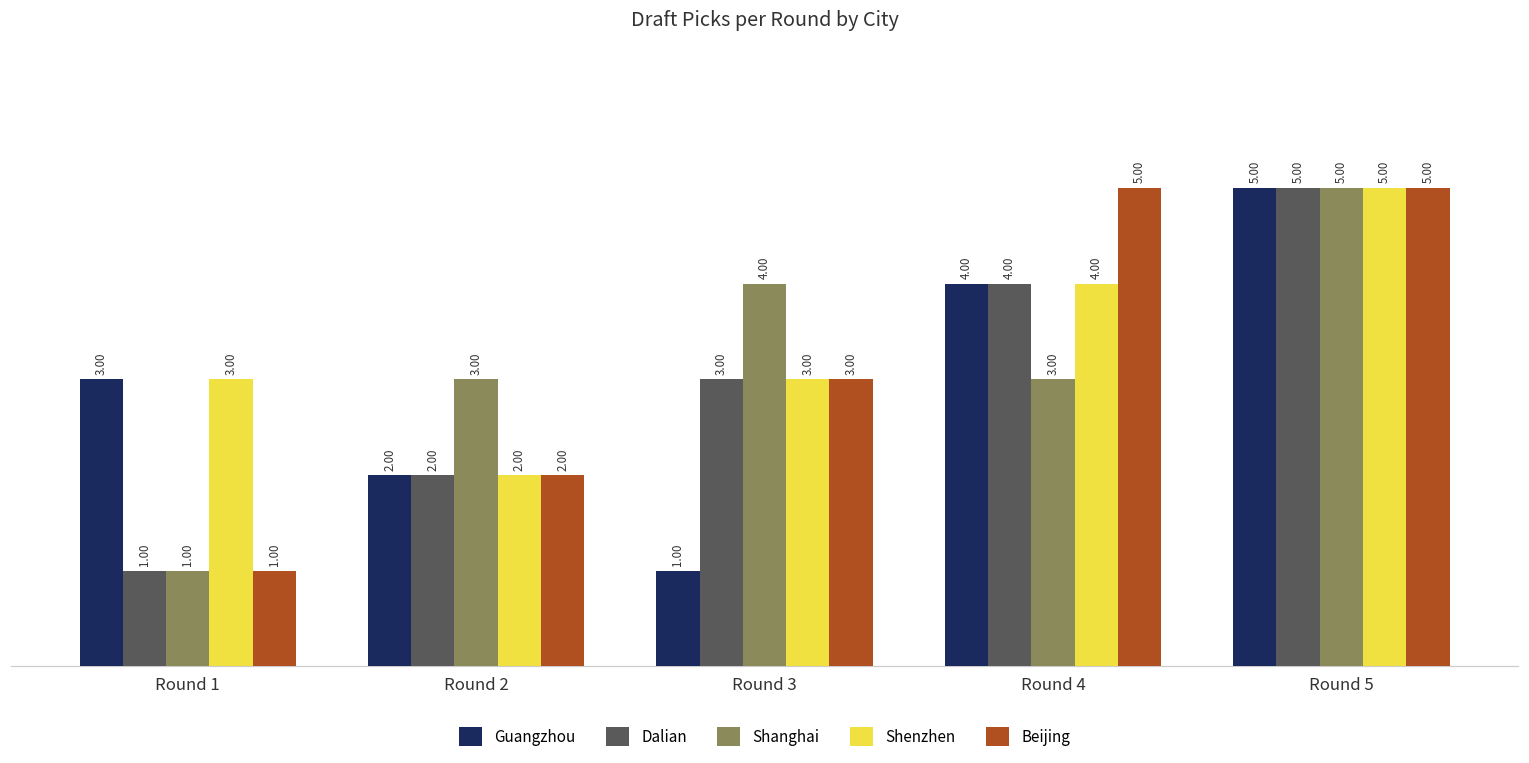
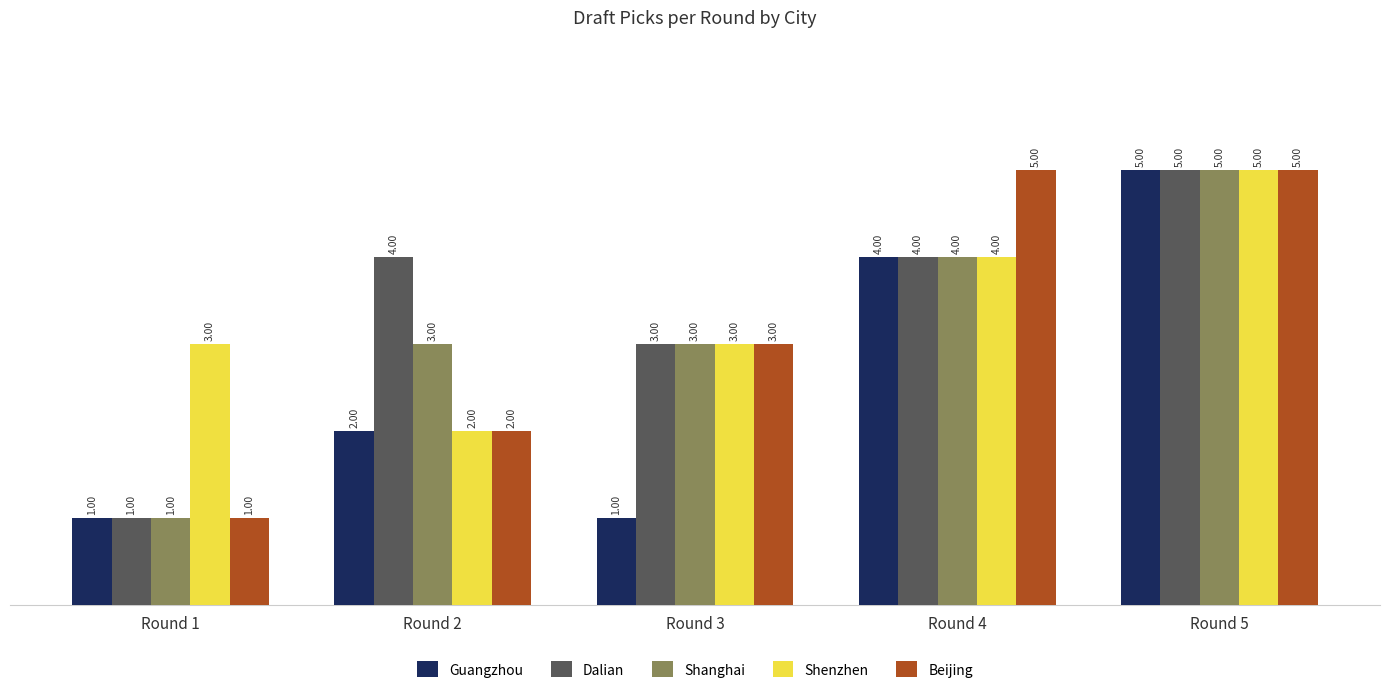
  {
    "Guangzhou": {
-     "Round 1": 3.00,
+     "Round 1": 1.00,
      "Round 2": 2.00,
      "Round 3": 1.00,
      "Round 4": 4.00,
      "Round 5": 5.00
    },
    "Dalian": {
      "Round 1": 1.00,
-     "Round 2": 2.00,
+     "Round 2": 4.00,
      "Round 3": 3.00,
      "Round 4": 4.00,
      "Round 5": 5.00
    },
    "Shanghai": {
      "Round 1": 1.00,
      "Round 2": 3.00,
-     "Round 3": 4.00,
-     "Round 4": 3.00,
+     "Round 3": 3.00,
+     "Round 4": 4.00,
      "Round 5": 5.00
    },
    "Shenzhen": {
      "Round 1": 3.00,
      "Round 2": 2.00,
      "Round 3": 3.00,
      "Round 4": 4.00,
      "Round 5": 5.00
    },
    "Beijing": {
      "Round 1": 1.00,
      "Round 2": 2.00,
      "Round 3": 3.00,
      "Round 4": 5.00,
      "Round 5": 5.00
    }
  }
